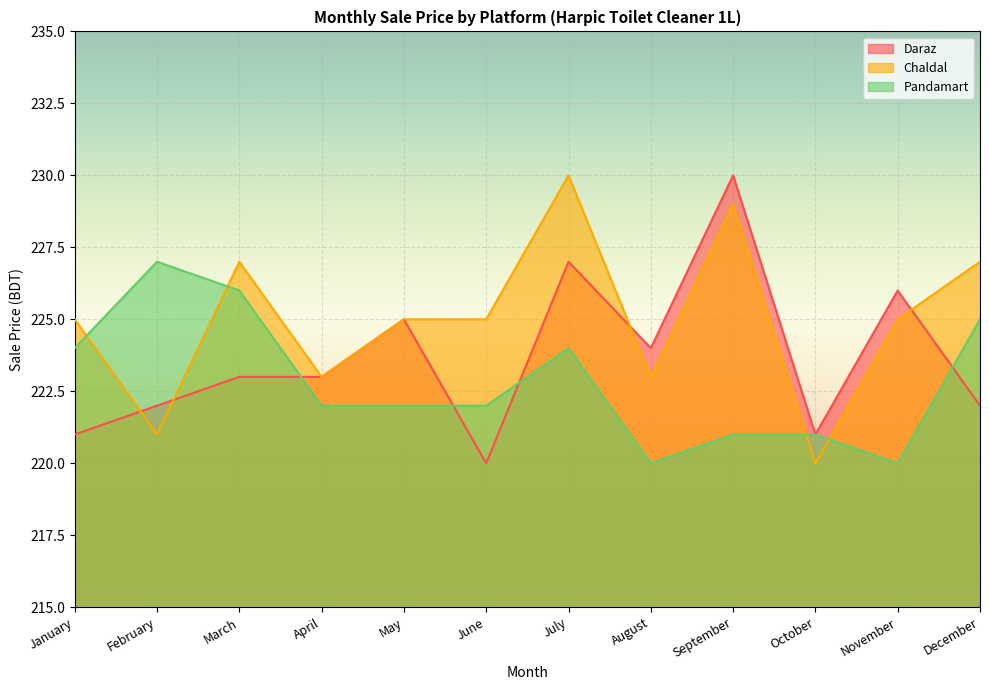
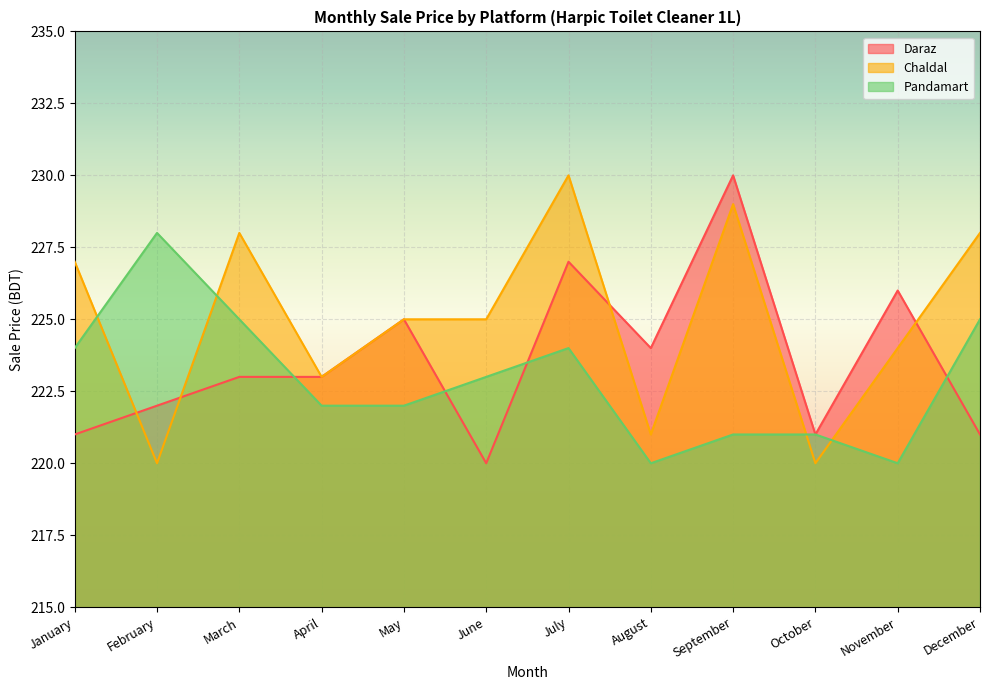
  {
    "Daraz": {
      "January": 221,
      "February": 222,
      "March": 223,
      "June": 220,
      "July": 227,
      "August": 224,
      "September": 230,
      "November": 226,
-     "December": 222
+     "December": 221
    },
    "Chaldal": {
-     "January": 225,
-     "February": 221,
-     "March": 227,
+     "January": 227,
+     "February": 220,
+     "March": 228,
      "June": 225,
      "July": 230,
-     "August": 223,
+     "August": 221,
      "September": 229,
      "October": 220,
-     "November": 225,
-     "December": 227
+     "November": 224,
+     "December": 228
    },
    "Pandamart": {
      "January": 224,
-     "February": 227,
-     "March": 226,
+     "February": 228,
+     "March": 225,
      "April": 222,
      "May": 222,
-     "June": 222,
+     "June": 223,
      "July": 224,
      "August": 220,
      "September": 221,
      "November": 220,
      "December": 225
    }
  }
